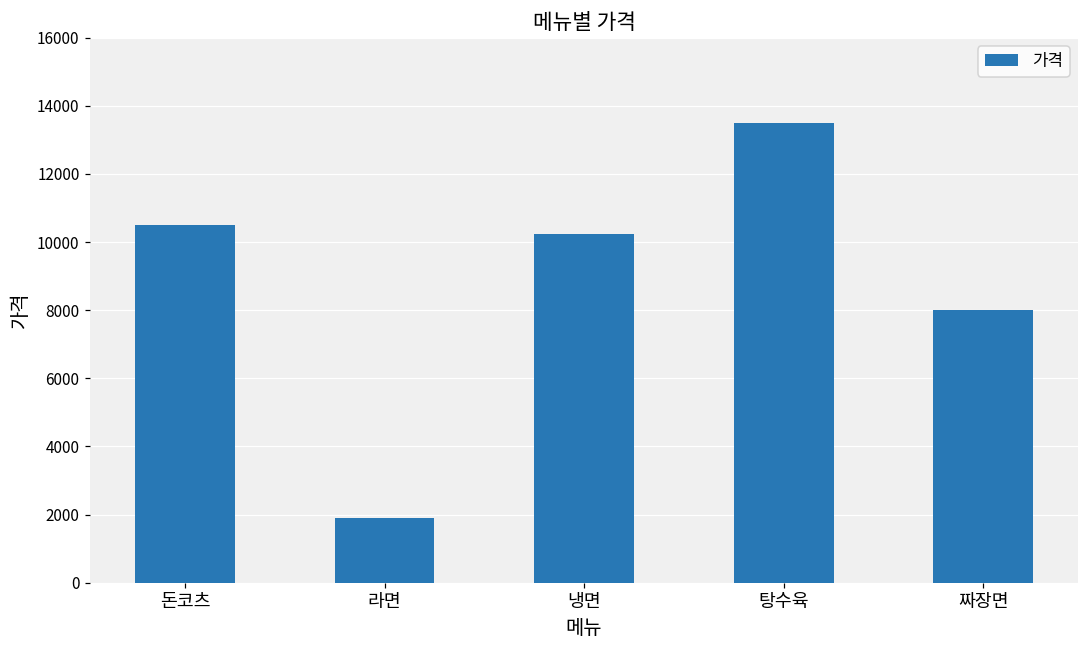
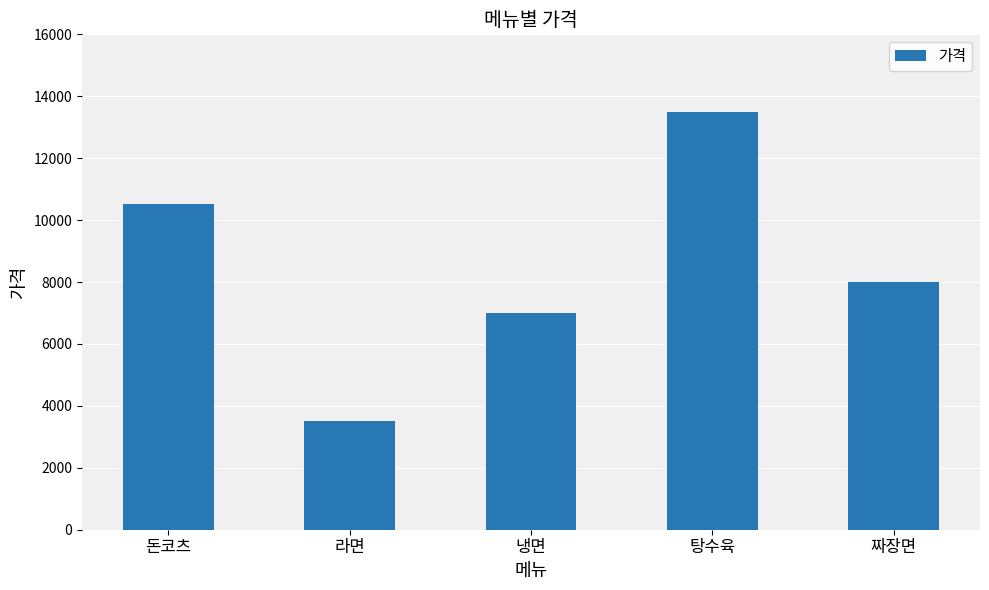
  {
    "돈코츠": 10500,
-   "라면": 1900,
-   "냉면": 10200,
+   "라면": 3500,
+   "냉면": 7000,
    "탕수육": 13500,
    "짜장면": 8000
  }
